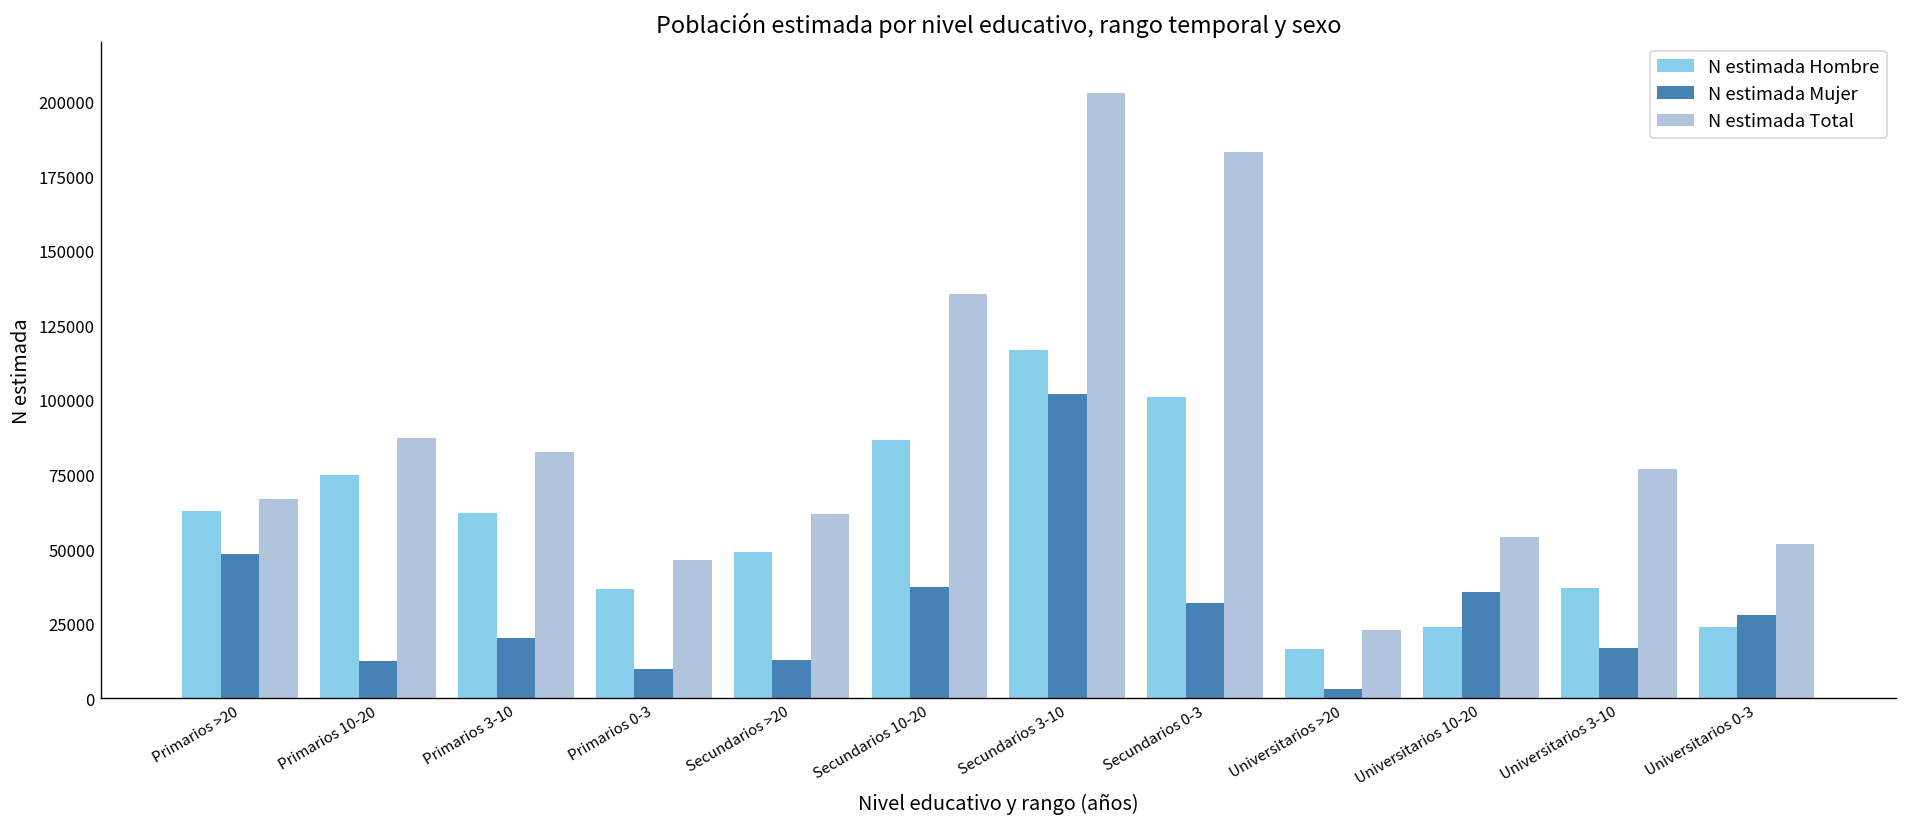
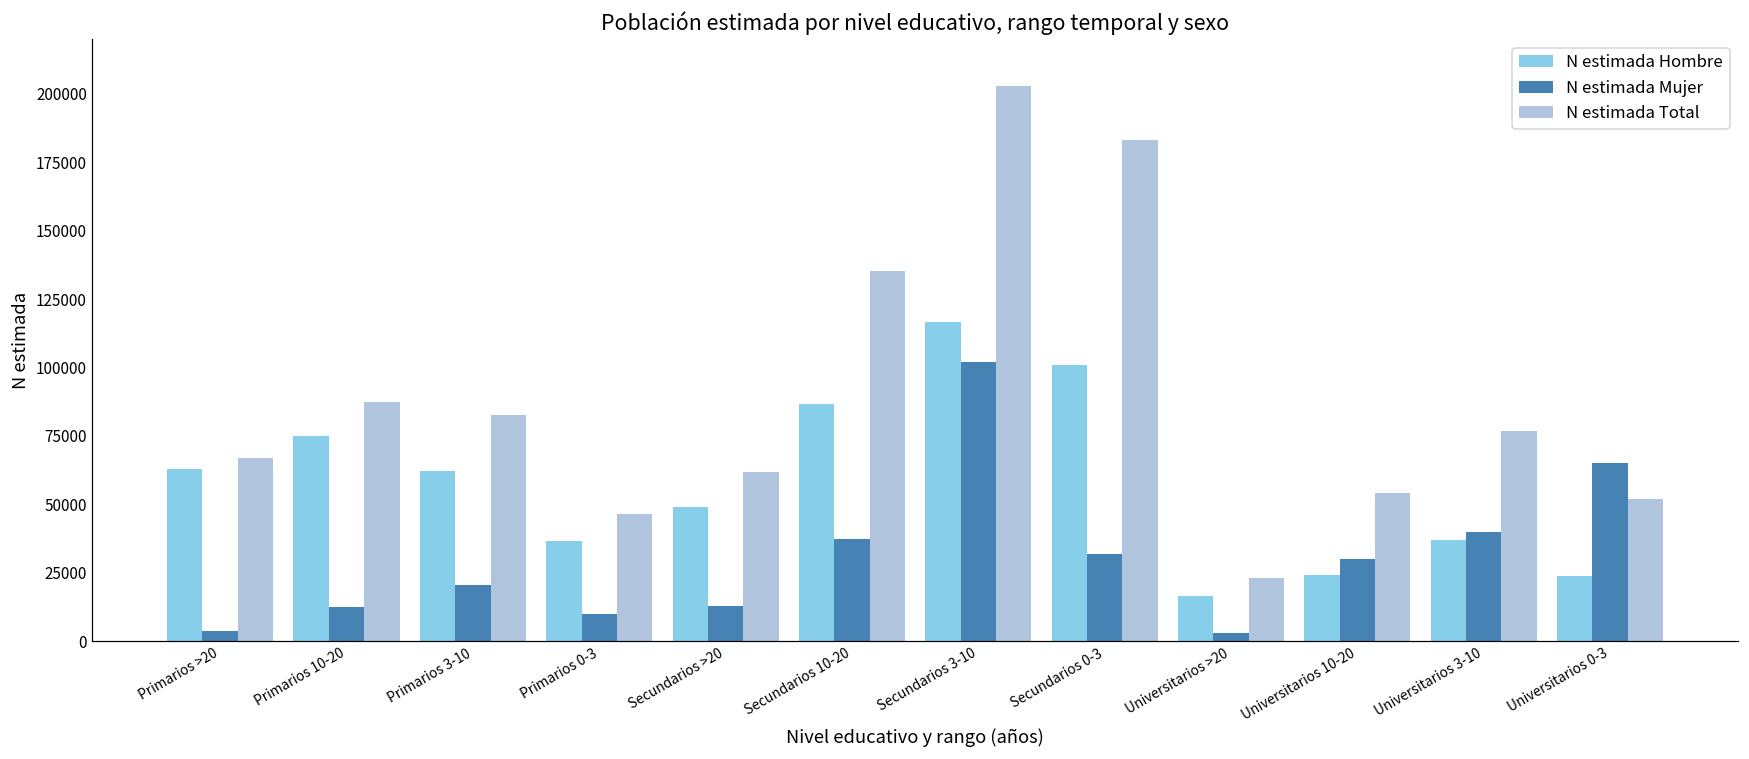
  {
    "N estimada Mujer": {
-     "Primarios >20": 49000,
+     "Primarios >20": 4000,
      "Primarios 10-20": 13000,
      "Primarios 3-10": 20000,
      "Primarios 0-3": 10000,
      "Secundarios >20": 13000,
      "Secundarios 10-20": 37000,
      "Secundarios 3-10": 102000,
      "Secundarios 0-3": 32000,
      "Universitarios >20": 3000,
-     "Universitarios 10-20": 36000,
-     "Universitarios 3-10": 17000,
-     "Universitarios 0-3": 28000
+     "Universitarios 10-20": 30000,
+     "Universitarios 3-10": 40000,
+     "Universitarios 0-3": 65000
    }
  }
